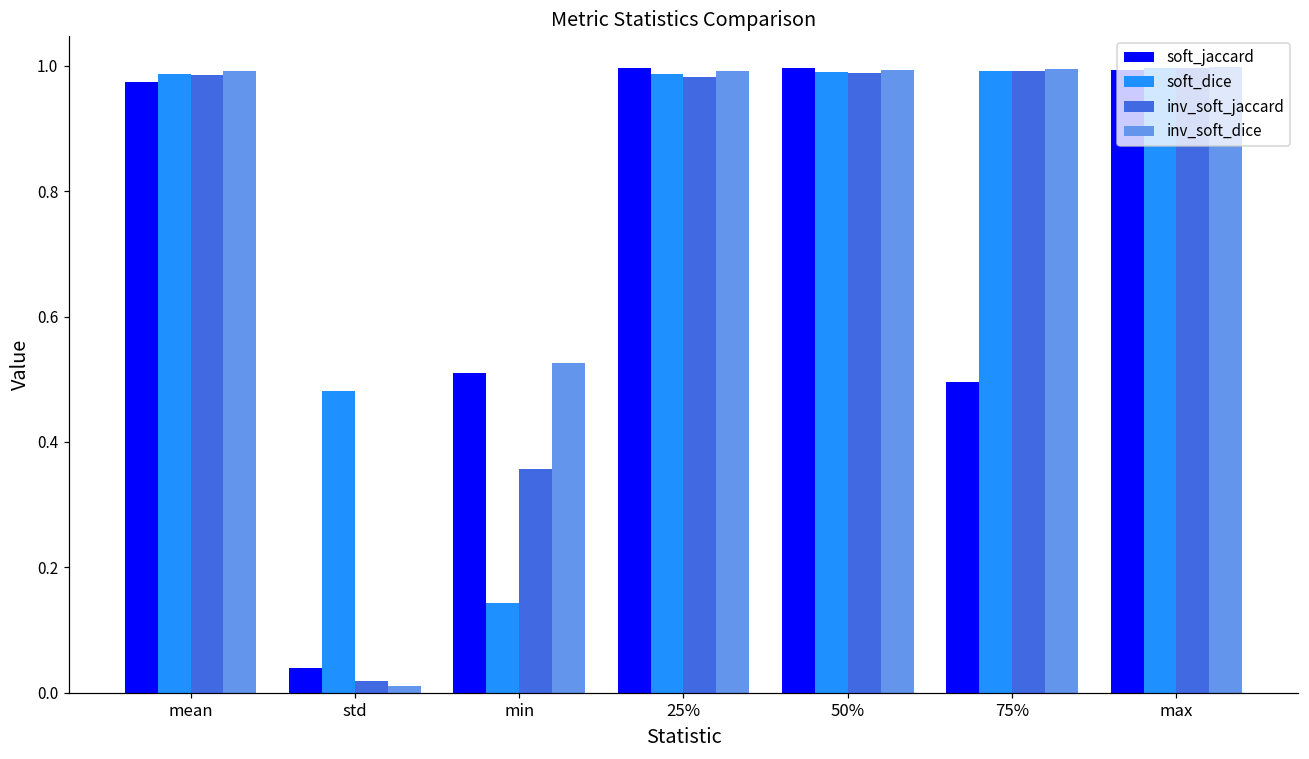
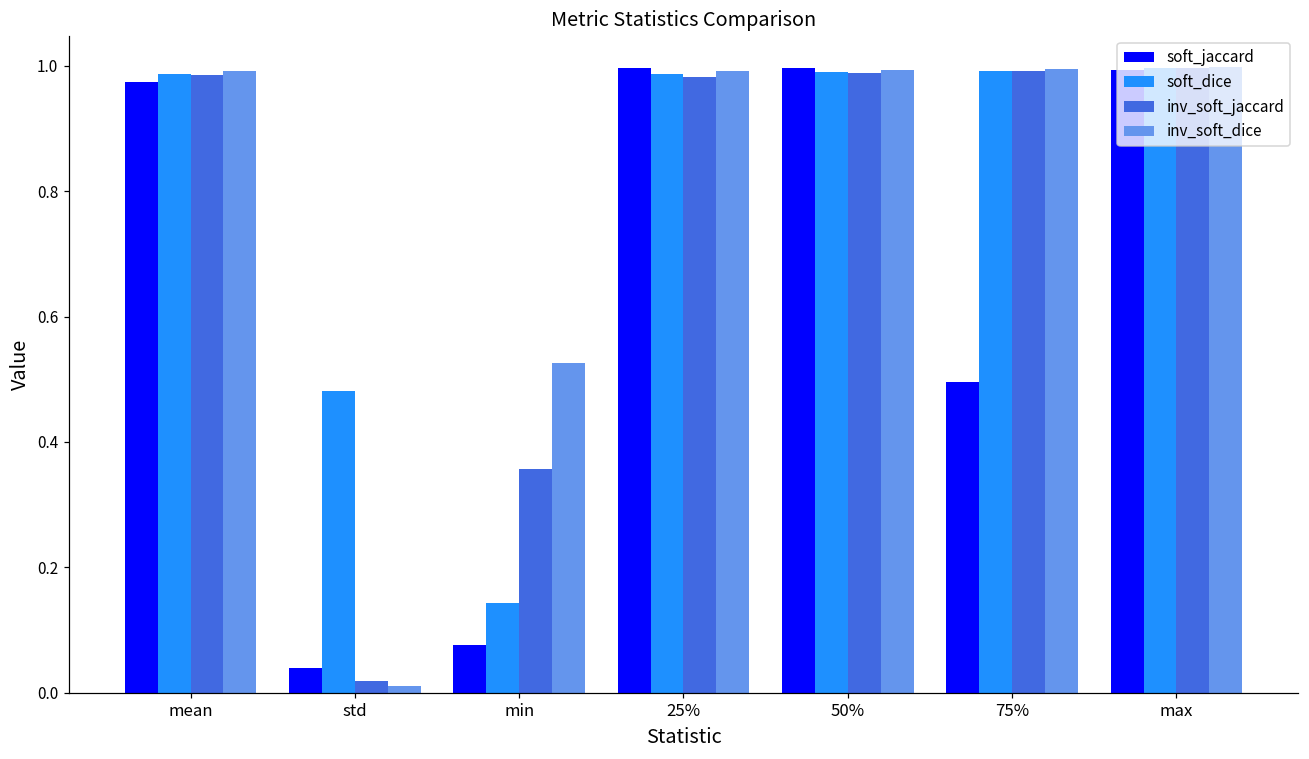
  {
    "soft_jaccard": {
      "mean": 0.97,
      "std": 0.04,
-     "min": 0.51,
+     "min": 0.08,
      "25%": 1.00,
      "50%": 1.00,
      "75%": 0.50
    },
    "soft_dice": {
      "mean": 0.99,
      "std": 0.48,
      "min": 0.14,
      "25%": 0.99,
      "50%": 0.99,
      "75%": 0.99
    }
  }
